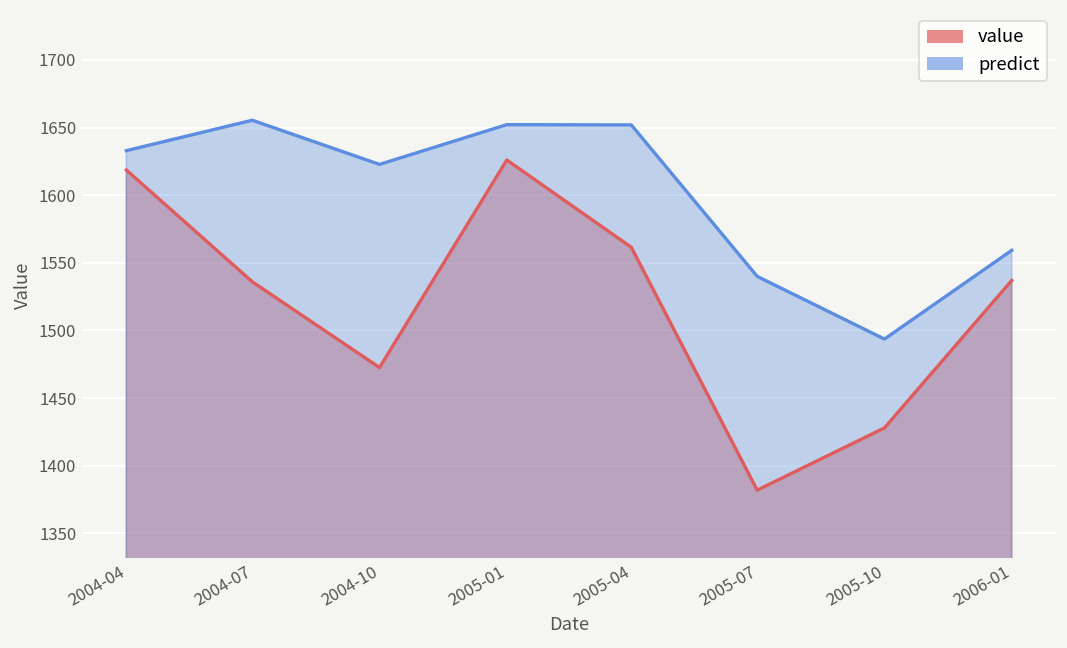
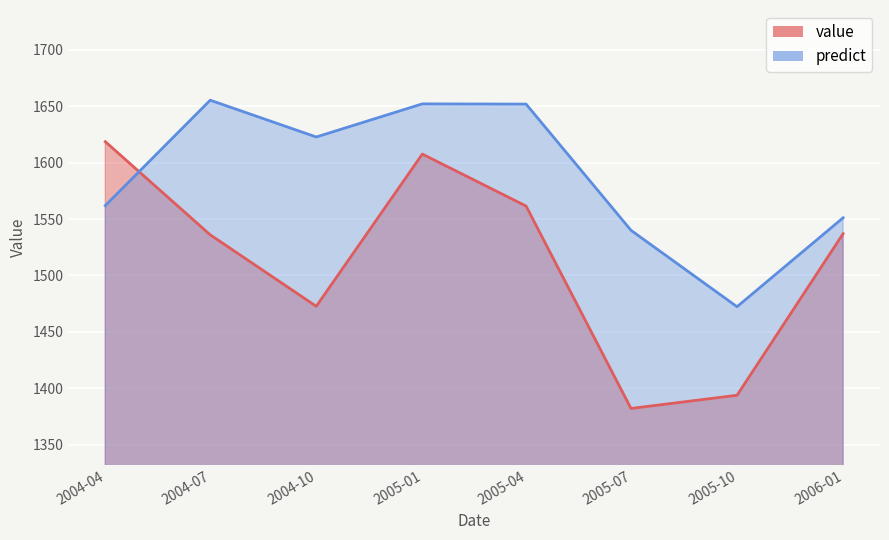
  {
    "value": {
      "2004-04": 1619,
      "2004-07": 1536,
      "2004-10": 1473,
-     "2005-01": 1626,
+     "2005-01": 1608,
      "2005-04": 1562,
      "2005-07": 1382,
-     "2005-10": 1428,
+     "2005-10": 1394,
      "2006-01": 1537
    },
    "predict": {
-     "2004-04": 1633,
+     "2004-04": 1562,
      "2004-07": 1655,
      "2004-10": 1623,
      "2005-01": 1652,
      "2005-04": 1652,
      "2005-07": 1540,
-     "2005-10": 1494,
-     "2006-01": 1559
+     "2005-10": 1472,
+     "2006-01": 1551
    }
  }
